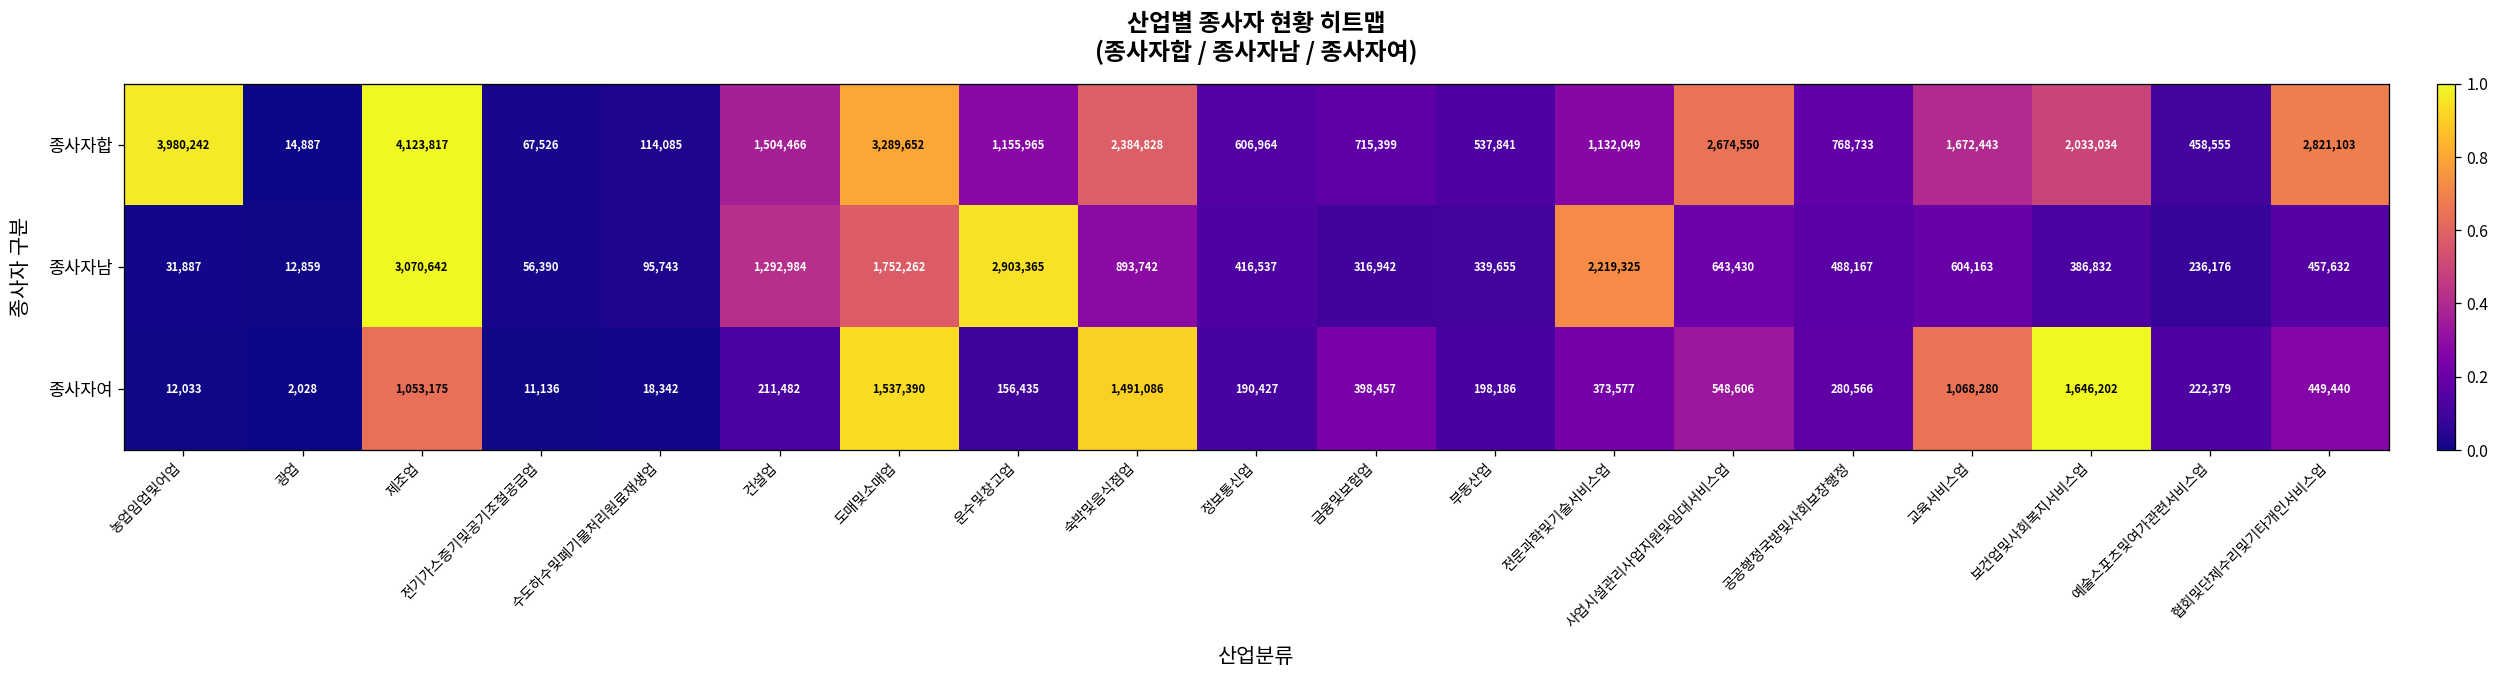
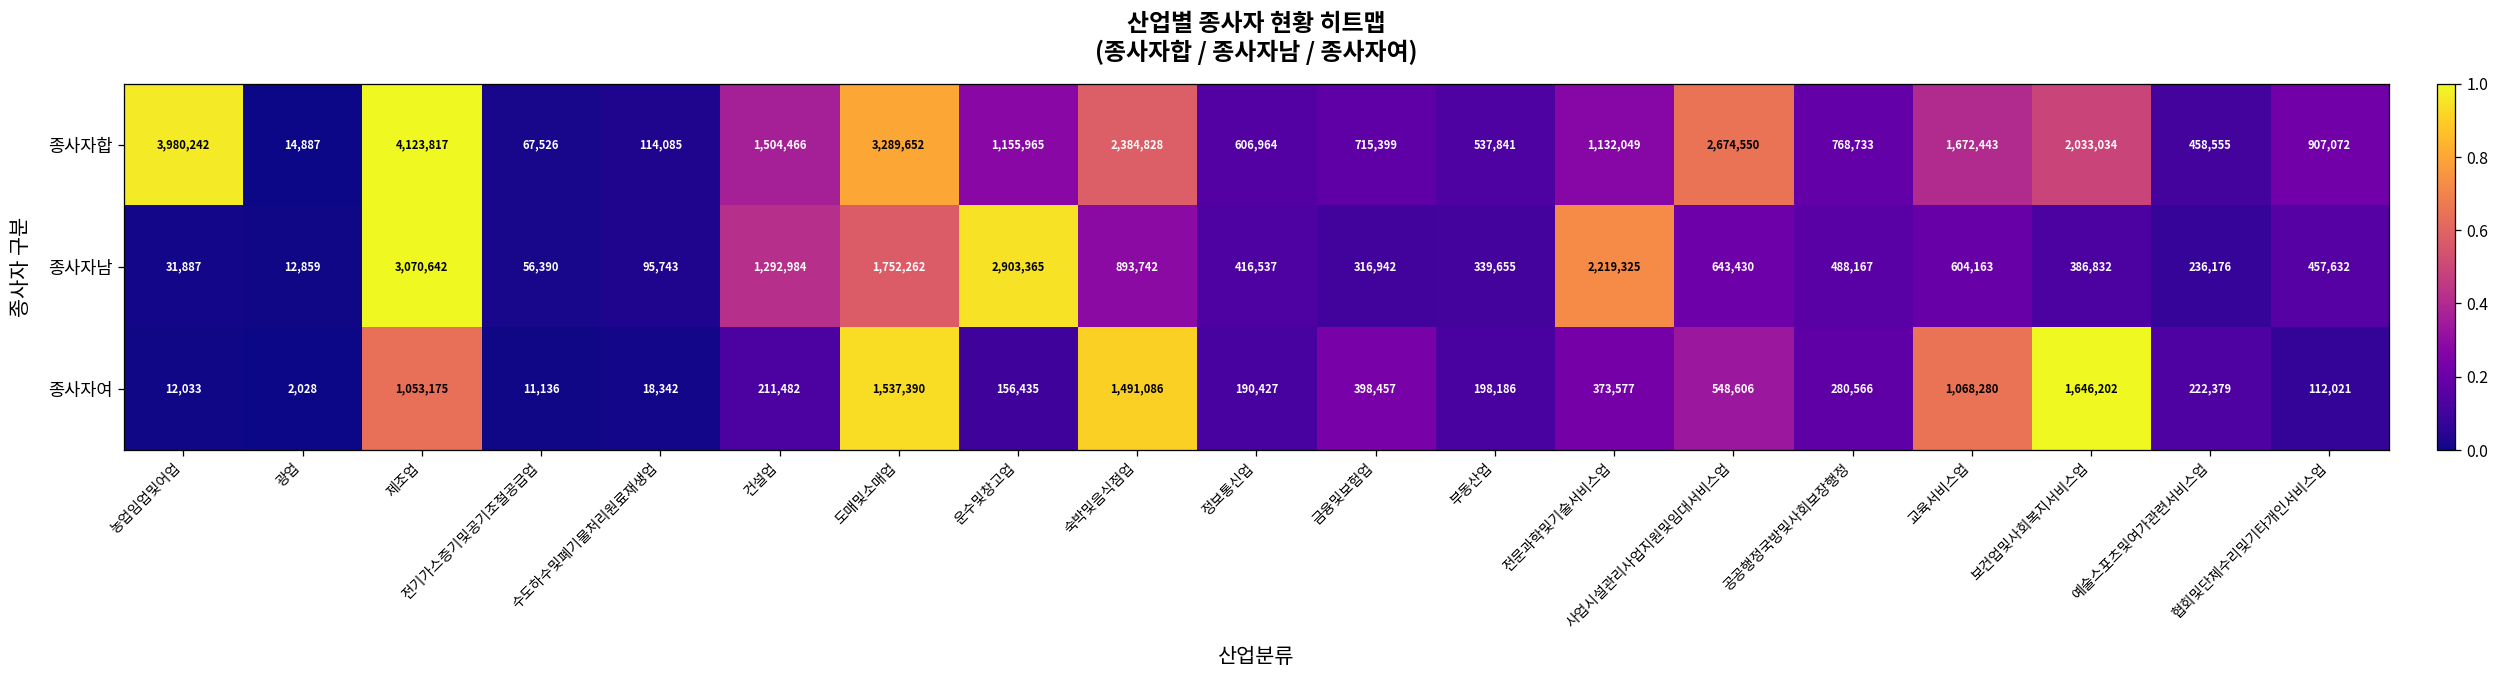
  {
    "종사자합": {
      "농업임업및어업": "3,980,242",
      "광업": "14,887",
      "제조업": "4,123,817",
      "전기가스증기및공기조절공급업": "67,526",
      "수도하수및폐기물처리원료재생업": "114,085",
      "건설업": "1,504,466",
      "도매및소매업": "3,289,652",
      "운수및창고업": "1,155,965",
      "숙박및음식점업": "2,384,828",
      "정보통신업": "606,964",
      "금융및보험업": "715,399",
      "부동산업": "537,841",
      "전문과학및기술서비스업": "1,132,049",
      "사업시설관리사업지원및임대서비스업": "2,674,550",
      "공공행정국방및사회보장행정": "768,733",
      "교육서비스업": "1,672,443",
      "보건업및사회복지서비스업": "2,033,034",
      "예술스포츠및여가관련서비스업": "458,555",
-     "협회및단체수리및기타개인서비스업": "2,821,103"
+     "협회및단체수리및기타개인서비스업": "907,072"
    },
    "종사자남": {
      "농업임업및어업": "31,887",
      "광업": "12,859",
      "제조업": "3,070,642",
      "전기가스증기및공기조절공급업": "56,390",
      "수도하수및폐기물처리원료재생업": "95,743",
      "건설업": "1,292,984",
      "도매및소매업": "1,752,262",
      "운수및창고업": "2,903,365",
      "숙박및음식점업": "893,742",
      "정보통신업": "416,537",
      "금융및보험업": "316,942",
      "부동산업": "339,655",
      "전문과학및기술서비스업": "2,219,325",
      "사업시설관리사업지원및임대서비스업": "643,430",
      "공공행정국방및사회보장행정": "488,167",
      "교육서비스업": "604,163",
      "보건업및사회복지서비스업": "386,832",
      "예술스포츠및여가관련서비스업": "236,176",
      "협회및단체수리및기타개인서비스업": "457,632"
    },
    "종사자여": {
      "농업임업및어업": "12,033",
      "광업": "2,028",
      "제조업": "1,053,175",
      "전기가스증기및공기조절공급업": "11,136",
      "수도하수및폐기물처리원료재생업": "18,342",
      "건설업": "211,482",
      "도매및소매업": "1,537,390",
      "운수및창고업": "156,435",
      "숙박및음식점업": "1,491,086",
      "정보통신업": "190,427",
      "금융및보험업": "398,457",
      "부동산업": "198,186",
      "전문과학및기술서비스업": "373,577",
      "사업시설관리사업지원및임대서비스업": "548,606",
      "공공행정국방및사회보장행정": "280,566",
      "교육서비스업": "1,068,280",
      "보건업및사회복지서비스업": "1,646,202",
      "예술스포츠및여가관련서비스업": "222,379",
-     "협회및단체수리및기타개인서비스업": "449,440"
+     "협회및단체수리및기타개인서비스업": "112,021"
    }
  }
